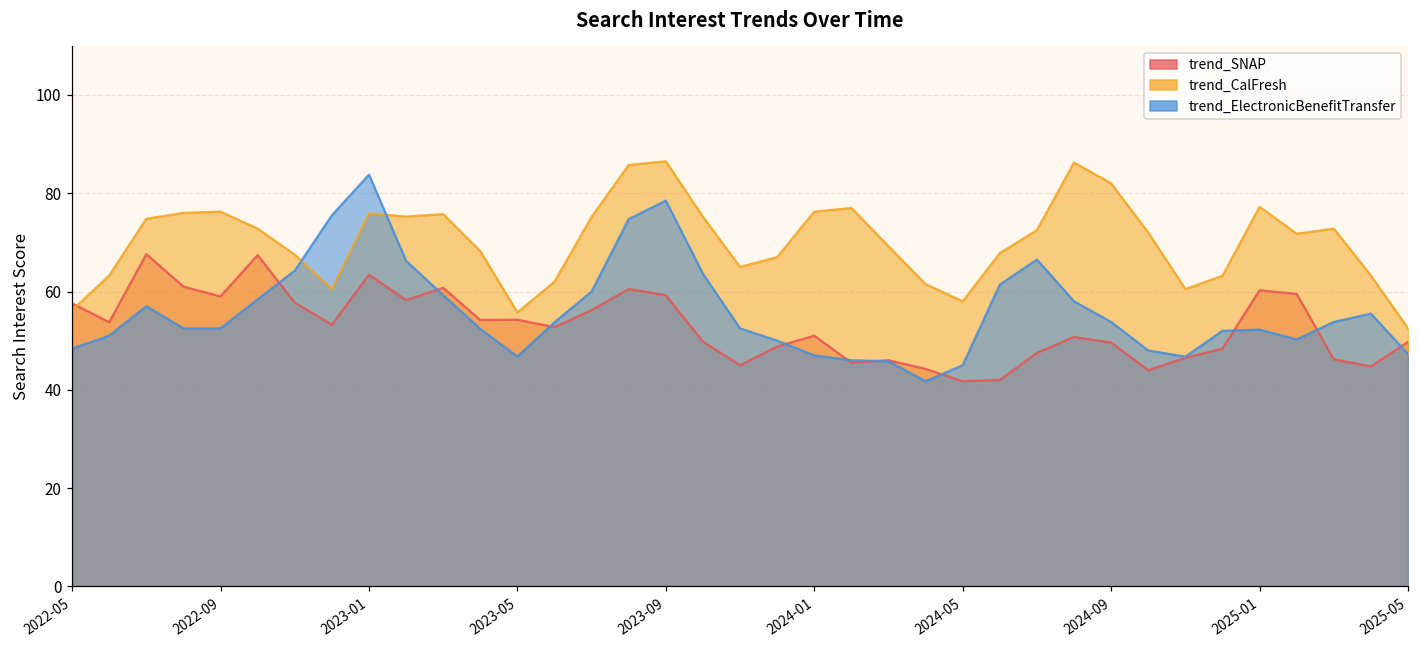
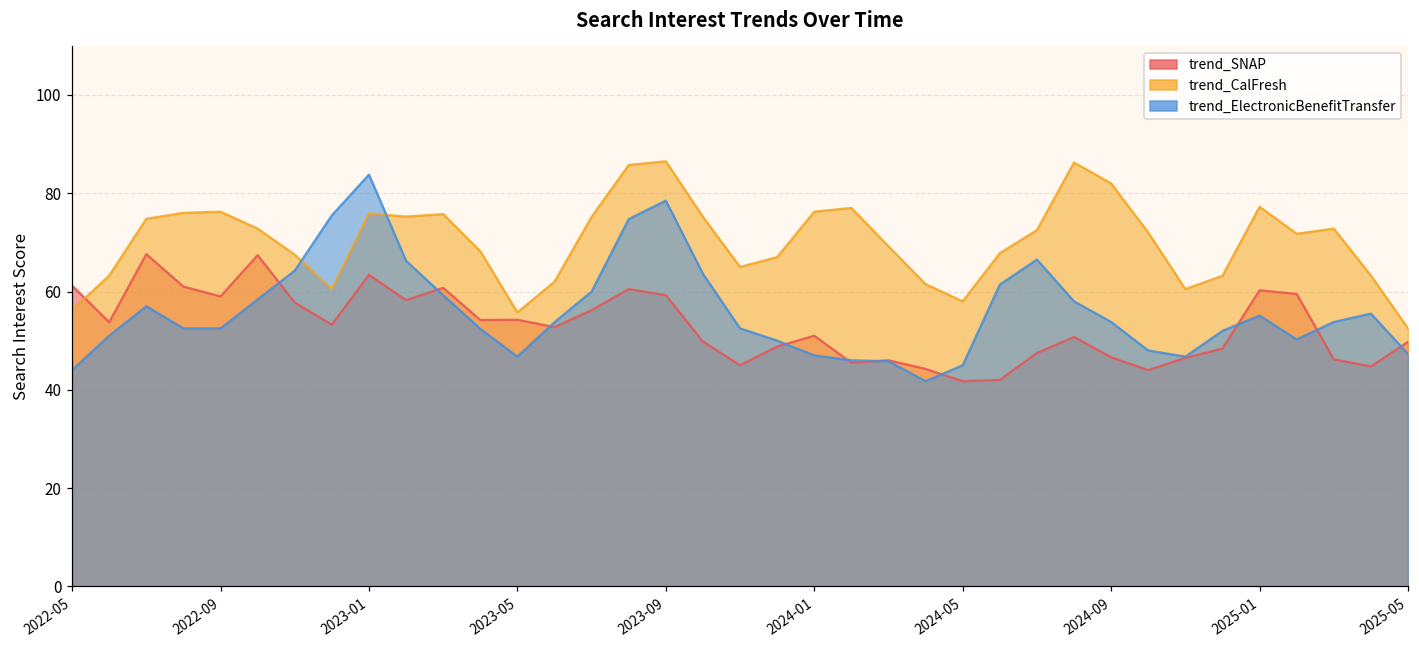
  {
    "trend_SNAP": {
-     "2022-05": 58,
+     "2022-05": 61,
      "2022-09": 59,
      "2023-01": 63,
      "2023-05": 54,
      "2023-09": 59,
      "2024-01": 51,
      "2024-05": 42,
-     "2024-09": 50,
+     "2024-09": 47,
      "2025-01": 60,
      "2025-05": 50
    },
    "trend_CalFresh": {
      "2022-05": 56,
      "2022-09": 76,
      "2023-01": 76,
      "2023-05": 56,
      "2023-09": 87,
      "2024-01": 76,
      "2024-05": 58,
      "2024-09": 82,
      "2025-01": 77,
      "2025-05": 53
    },
    "trend_ElectronicBenefitTransfer": {
-     "2022-05": 48,
+     "2022-05": 44,
      "2022-09": 53,
      "2023-01": 84,
      "2023-05": 47,
      "2023-09": 79,
      "2024-01": 47,
      "2024-05": 45,
      "2024-09": 54,
-     "2025-01": 52,
+     "2025-01": 55,
      "2025-05": 47
    }
  }
